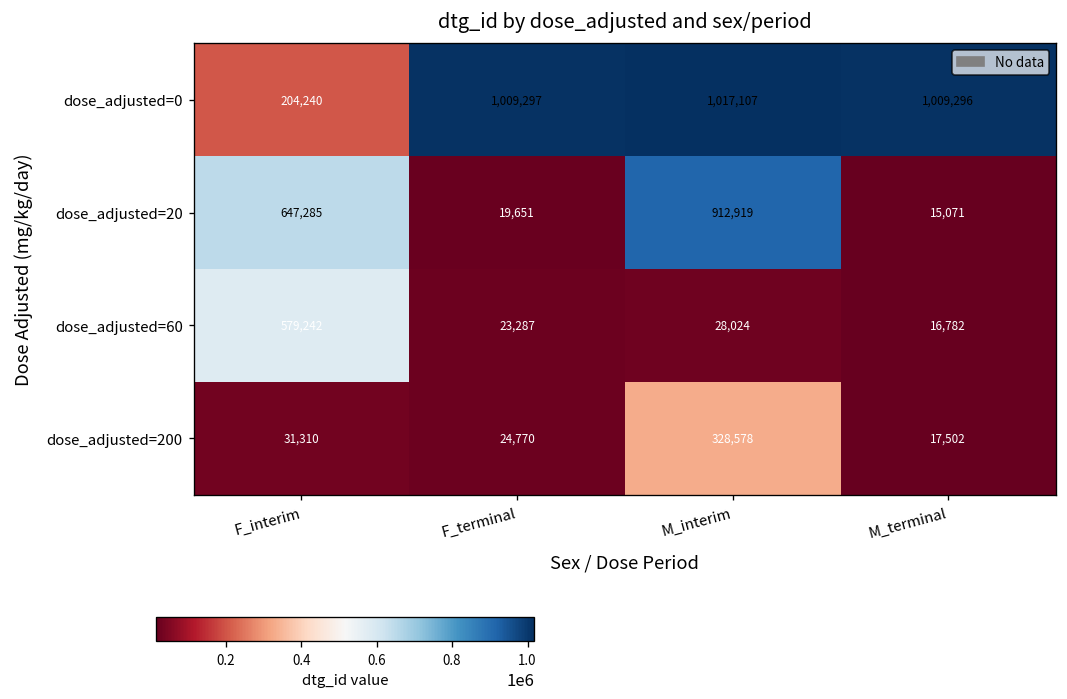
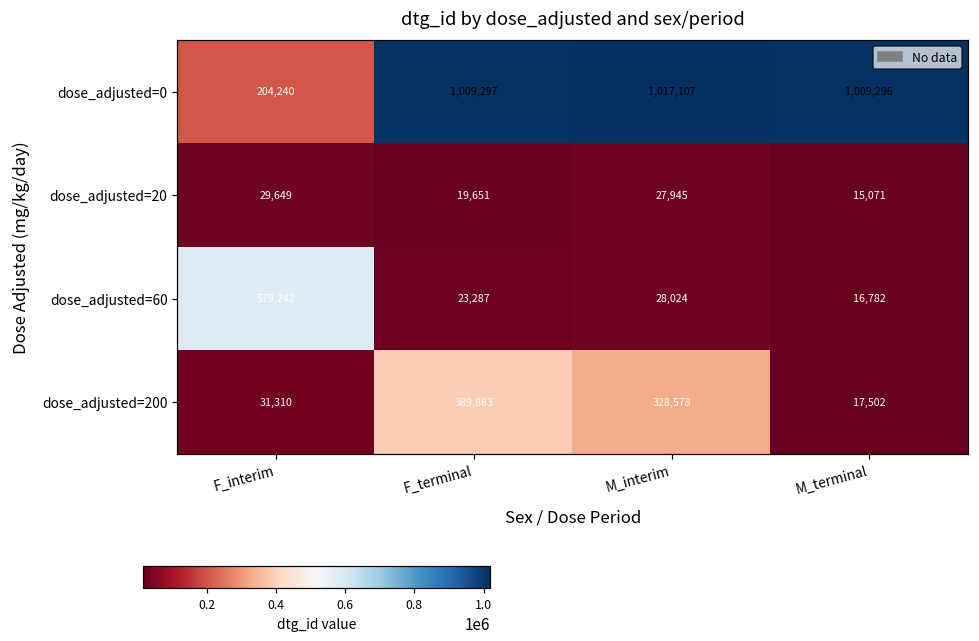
  {
    "dose_adjusted=0": {
      "F_interim": "204,240",
      "F_terminal": "1,009,297",
      "M_interim": "1,017,107",
      "M_terminal": "1,009,296"
    },
    "dose_adjusted=20": {
-     "F_interim": "647,285",
+     "F_interim": "29,649",
      "F_terminal": "19,651",
-     "M_interim": "912,919",
+     "M_interim": "27,945",
      "M_terminal": "15,071"
    },
    "dose_adjusted=60": {
      "F_terminal": "23,287",
      "M_interim": "28,024",
      "M_terminal": "16,782"
    },
    "dose_adjusted=200": {
      "F_interim": "31,310",
-     "F_terminal": "24,770",
+     "F_terminal": "389,863",
      "M_interim": "328,578",
      "M_terminal": "17,502"
    }
  }
